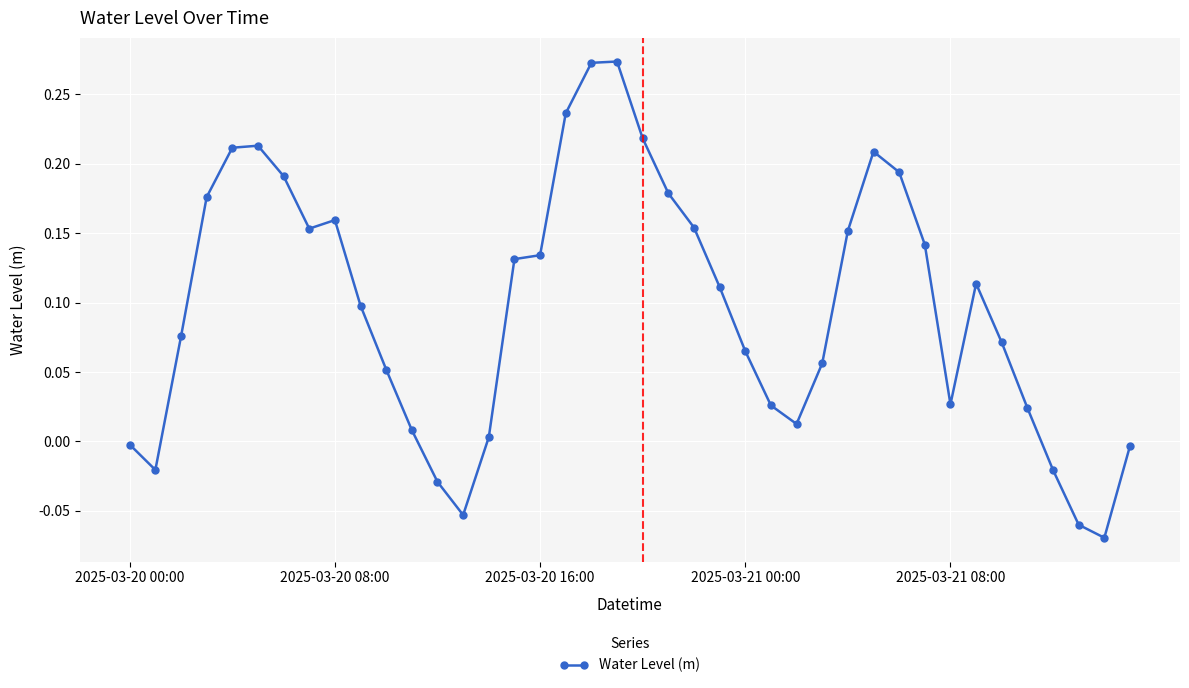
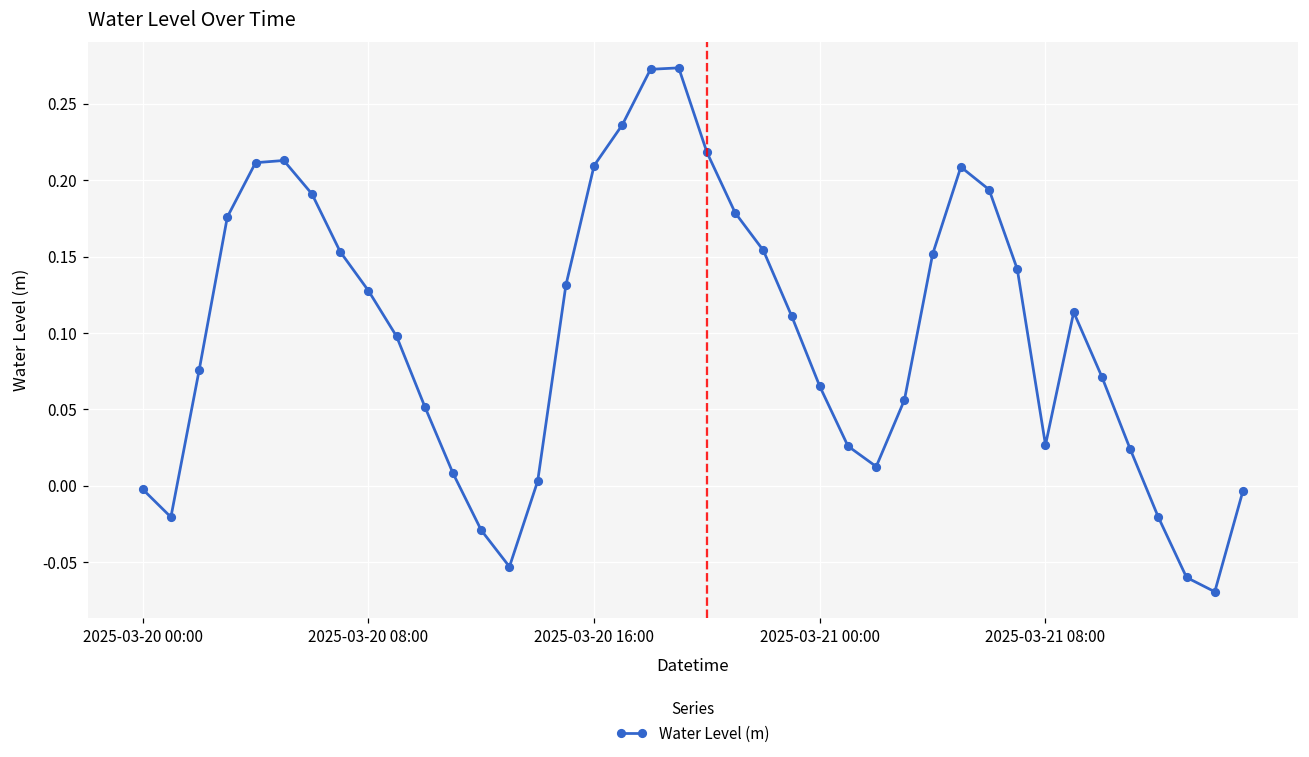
  {
    "2025-03-20 00:00": -0.002,
-   "2025-03-20 08:00": 0.159,
-   "2025-03-20 16:00": 0.134,
+   "2025-03-20 08:00": 0.128,
+   "2025-03-20 16:00": 0.210,
    "2025-03-21 00:00": 0.065,
    "2025-03-21 08:00": 0.027
  }
